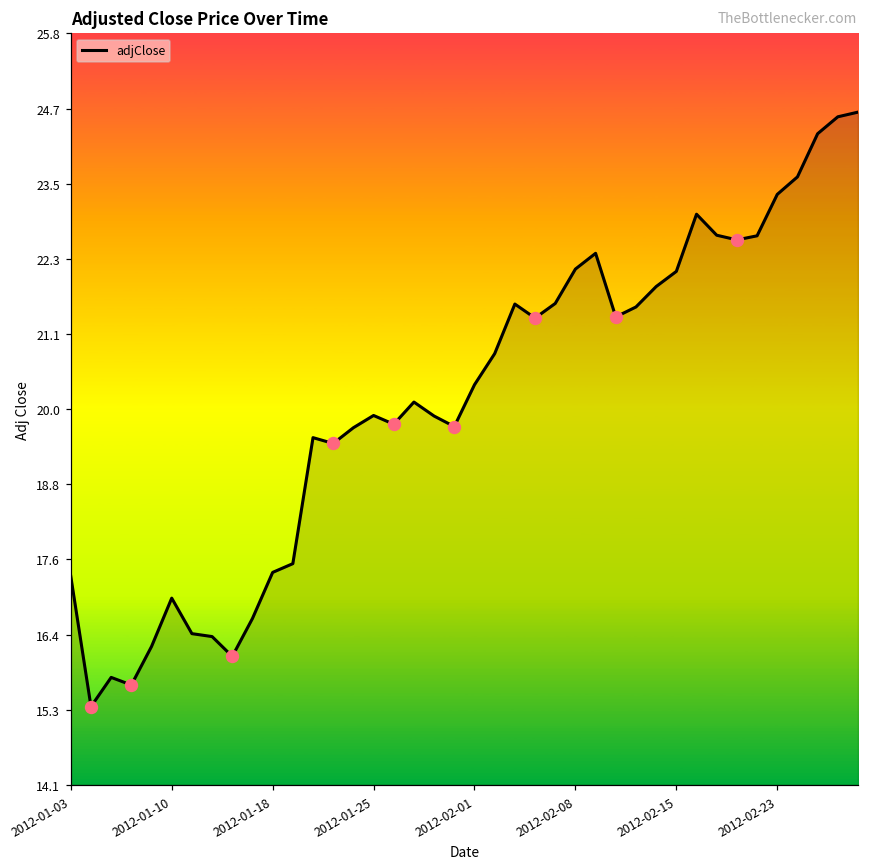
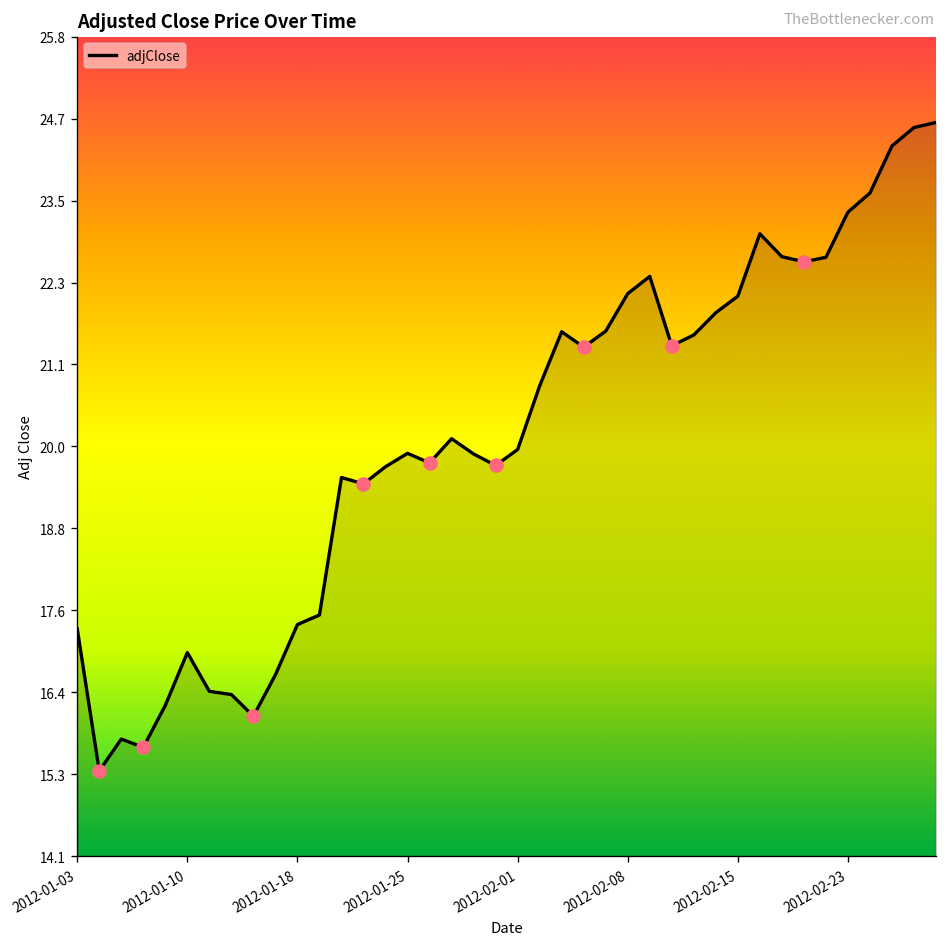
  {
    "adjClose": {
      "2012-01-03": 17.3,
      "2012-01-10": 17.0,
      "2012-01-18": 17.4,
      "2012-01-25": 19.9,
-     "2012-02-01": 20.3,
+     "2012-02-01": 19.9,
      "2012-02-08": 22.2,
      "2012-02-15": 22.1,
      "2012-02-23": 23.3
    }
  }
